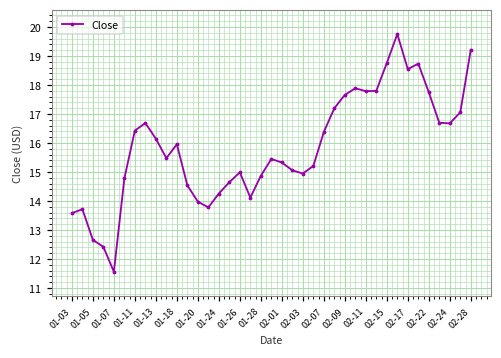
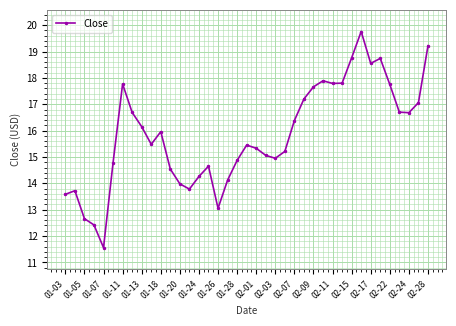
  {
    "01-03": 13.6,
    "01-05": 12.7,
    "01-07": 11.6,
-   "01-11": 16.4,
+   "01-11": 17.8,
    "01-13": 16.1,
    "01-18": 16.0,
    "01-20": 14.0,
    "01-24": 14.3,
-   "01-26": 15.0,
+   "01-26": 13.1,
    "01-28": 14.9,
    "02-01": 15.3,
    "02-03": 14.9,
    "02-07": 16.4,
    "02-09": 17.7,
    "02-11": 17.8,
    "02-15": 18.8,
    "02-17": 18.5,
    "02-22": 17.8,
    "02-24": 16.7,
    "02-28": 19.2
  }
